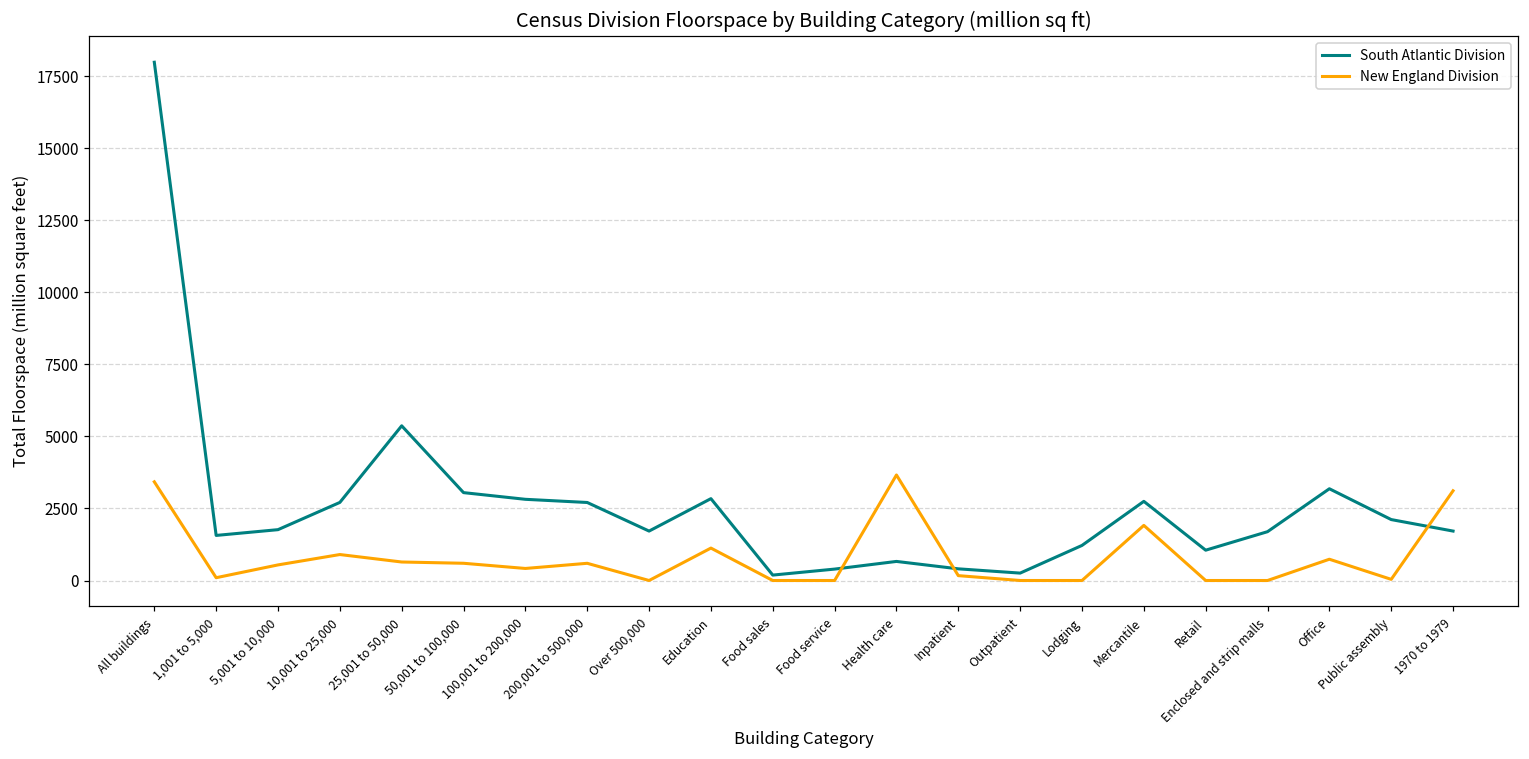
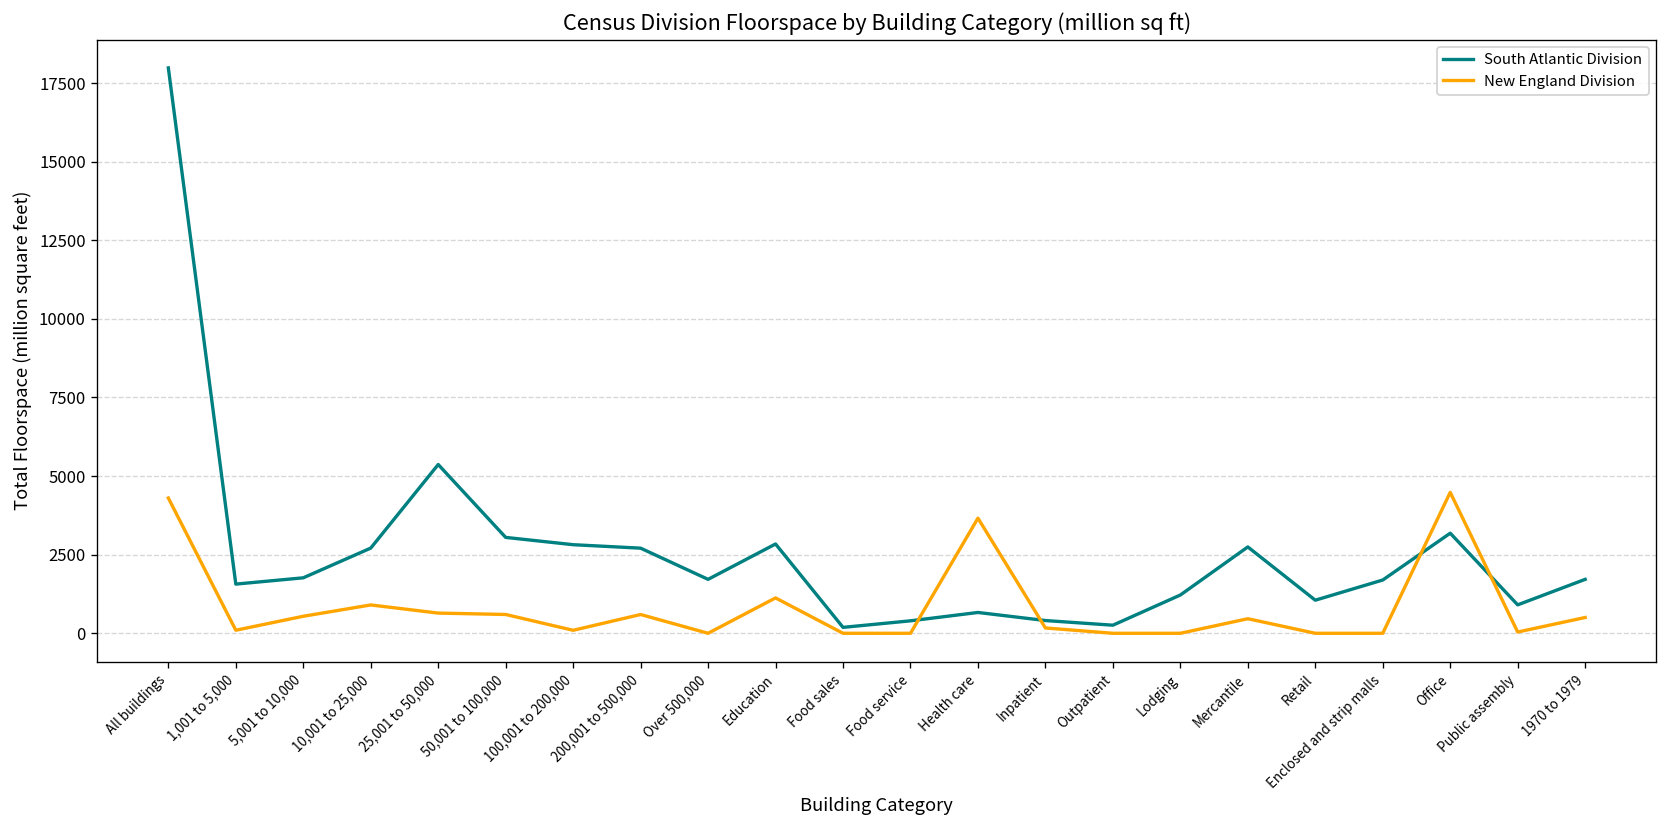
  {
    "South Atlantic Division": {
      "All buildings": 18000,
      "1,001 to 5,000": 1600,
      "5,001 to 10,000": 1800,
      "10,001 to 25,000": 2700,
      "25,001 to 50,000": 5400,
      "50,001 to 100,000": 3000,
      "100,001 to 200,000": 2800,
      "200,001 to 500,000": 2700,
      "Over 500,000": 1700,
      "Education": 2800,
      "Food sales": 200,
      "Food service": 400,
      "Health care": 700,
      "Inpatient": 400,
      "Outpatient": 300,
      "Lodging": 1200,
      "Mercantile": 2700,
      "Retail": 1100,
      "Enclosed and strip malls": 1700,
      "Office": 3200,
-     "Public assembly": 2100,
+     "Public assembly": 900,
      "1970 to 1979": 1700
    },
    "New England Division": {
-     "All buildings": 3400,
+     "All buildings": 4300,
      "1,001 to 5,000": 100,
      "5,001 to 10,000": 500,
      "10,001 to 25,000": 900,
      "25,001 to 50,000": 600,
      "50,001 to 100,000": 600,
-     "100,001 to 200,000": 400,
+     "100,001 to 200,000": 100,
      "200,001 to 500,000": 600,
      "Over 500,000": 0,
      "Education": 1100,
      "Food sales": 0,
      "Food service": 0,
      "Health care": 3700,
      "Inpatient": 200,
      "Outpatient": 0,
      "Lodging": 0,
-     "Mercantile": 1900,
+     "Mercantile": 500,
      "Retail": 0,
      "Enclosed and strip malls": 0,
-     "Office": 700,
+     "Office": 4500,
      "Public assembly": 0,
-     "1970 to 1979": 3100
+     "1970 to 1979": 500
    }
  }
